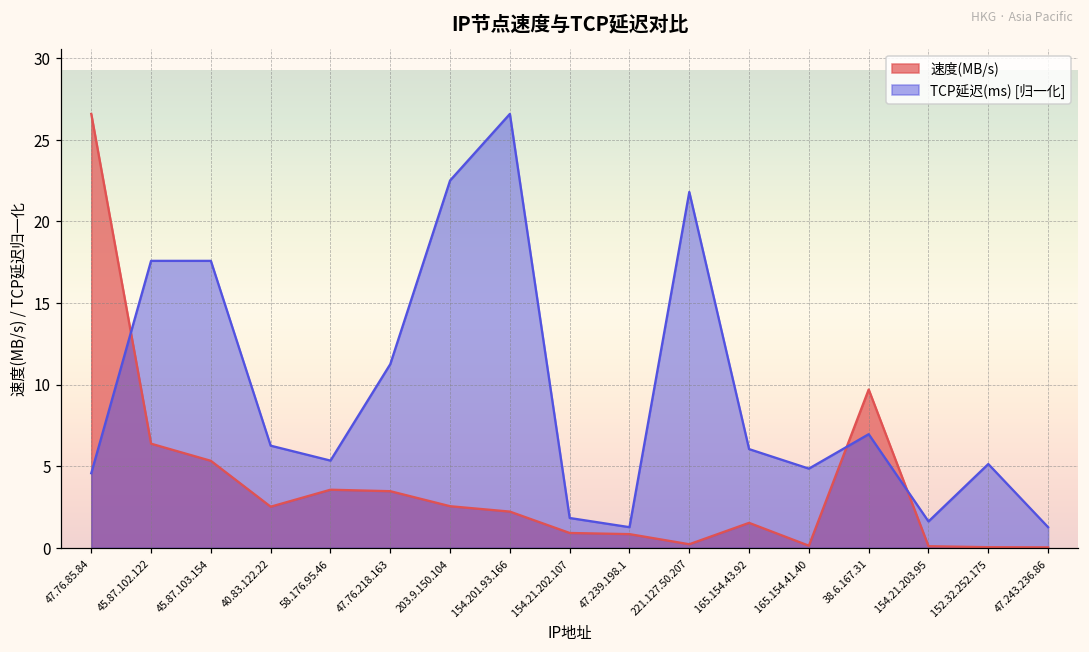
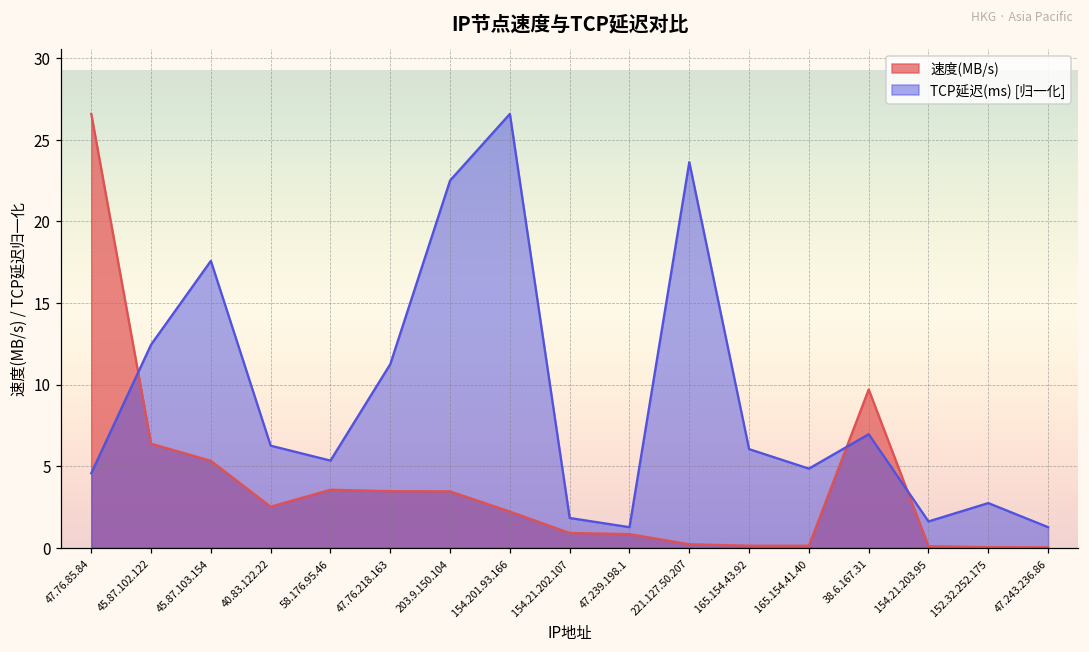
  {
    "速度(MB/s)": {
      "47.76.85.84": 26.6,
      "45.87.102.122": 6.4,
      "45.87.103.154": 5.3,
      "40.83.122.22": 2.5,
      "58.176.95.46": 3.6,
      "47.76.218.163": 3.5,
-     "203.9.150.104": 2.6,
+     "203.9.150.104": 3.5,
      "154.201.93.166": 2.2,
      "154.21.202.107": 0.9,
      "47.239.198.1": 0.8,
      "221.127.50.207": 0.2,
-     "165.154.43.92": 1.5,
+     "165.154.43.92": 0.1,
      "165.154.41.40": 0.1,
      "38.6.167.31": 9.7,
      "154.21.203.95": 0.1,
      "152.32.252.175": 0.0,
      "47.243.236.86": 0.0
    },
    "TCP延迟(ms) [归一化]": {
      "47.76.85.84": 4.6,
-     "45.87.102.122": 17.6,
+     "45.87.102.122": 12.4,
      "45.87.103.154": 17.6,
      "40.83.122.22": 6.3,
      "58.176.95.46": 5.3,
      "47.76.218.163": 11.3,
      "203.9.150.104": 22.5,
      "154.201.93.166": 26.6,
      "154.21.202.107": 1.8,
      "47.239.198.1": 1.3,
-     "221.127.50.207": 21.8,
+     "221.127.50.207": 23.6,
      "165.154.43.92": 6.0,
      "165.154.41.40": 4.9,
      "38.6.167.31": 7.0,
      "154.21.203.95": 1.6,
-     "152.32.252.175": 5.1,
+     "152.32.252.175": 2.7,
      "47.243.236.86": 1.3
    }
  }
